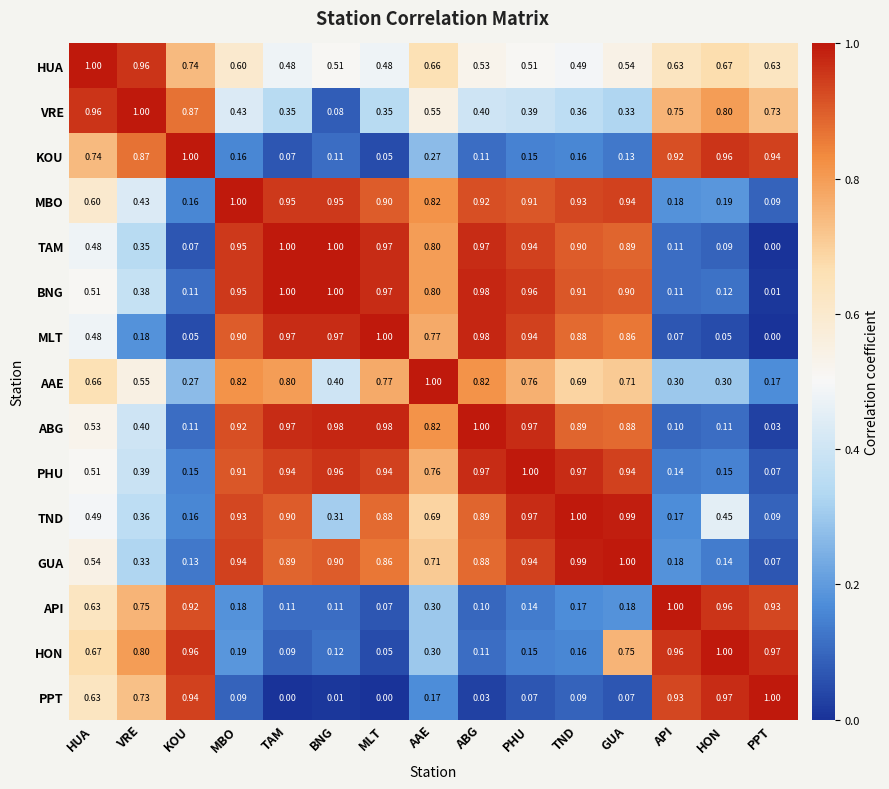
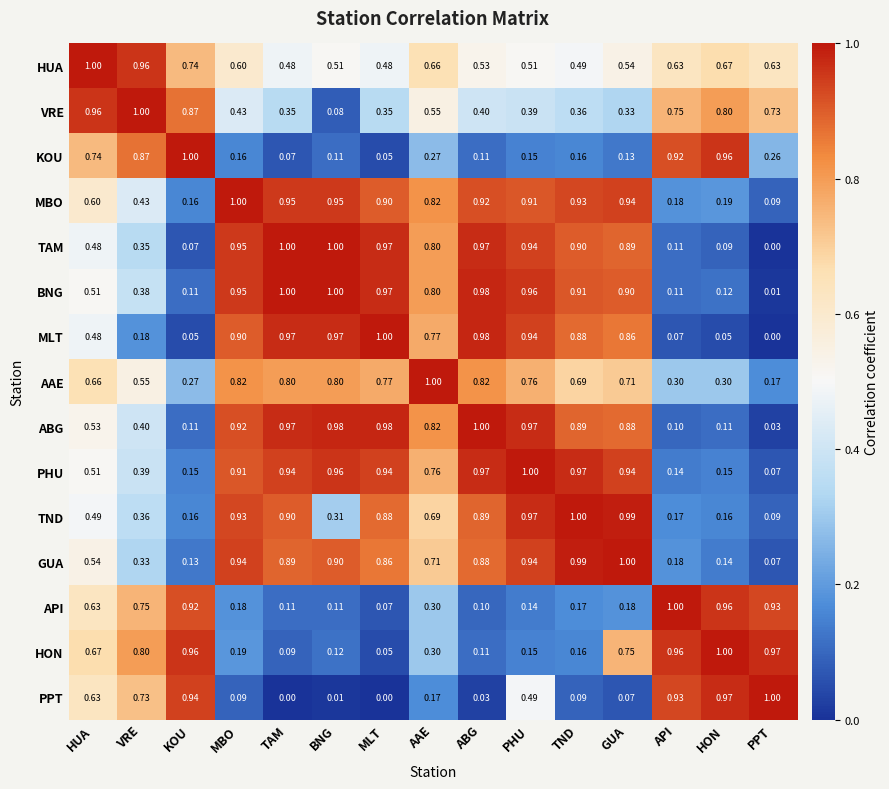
  {
    "KOU": {
      "HUA": 0.74,
      "VRE": 0.87,
      "KOU": 1.00,
      "MBO": 0.16,
      "TAM": 0.07,
      "BNG": 0.11,
      "MLT": 0.05,
      "AAE": 0.27,
      "ABG": 0.11,
      "PHU": 0.15,
      "TND": 0.16,
      "GUA": 0.13,
      "API": 0.92,
      "HON": 0.96,
-     "PPT": 0.94
+     "PPT": 0.26
    },
    "AAE": {
      "HUA": 0.66,
      "VRE": 0.55,
      "KOU": 0.27,
      "MBO": 0.82,
      "TAM": 0.80,
-     "BNG": 0.40,
+     "BNG": 0.80,
      "MLT": 0.77,
      "AAE": 1.00,
      "ABG": 0.82,
      "PHU": 0.76,
      "TND": 0.69,
      "GUA": 0.71,
      "API": 0.30,
      "HON": 0.30,
      "PPT": 0.17
    },
    "TND": {
      "HUA": 0.49,
      "VRE": 0.36,
      "KOU": 0.16,
      "MBO": 0.93,
      "TAM": 0.90,
      "BNG": 0.31,
      "MLT": 0.88,
      "AAE": 0.69,
      "ABG": 0.89,
      "PHU": 0.97,
      "TND": 1.00,
      "GUA": 0.99,
      "API": 0.17,
-     "HON": 0.45,
+     "HON": 0.16,
      "PPT": 0.09
    },
    "PPT": {
      "HUA": 0.63,
      "VRE": 0.73,
      "KOU": 0.94,
      "MBO": 0.09,
      "TAM": 0.00,
      "BNG": 0.01,
      "MLT": 0.00,
      "AAE": 0.17,
      "ABG": 0.03,
-     "PHU": 0.07,
+     "PHU": 0.49,
      "TND": 0.09,
      "GUA": 0.07,
      "API": 0.93,
      "HON": 0.97,
      "PPT": 1.00
    }
  }
